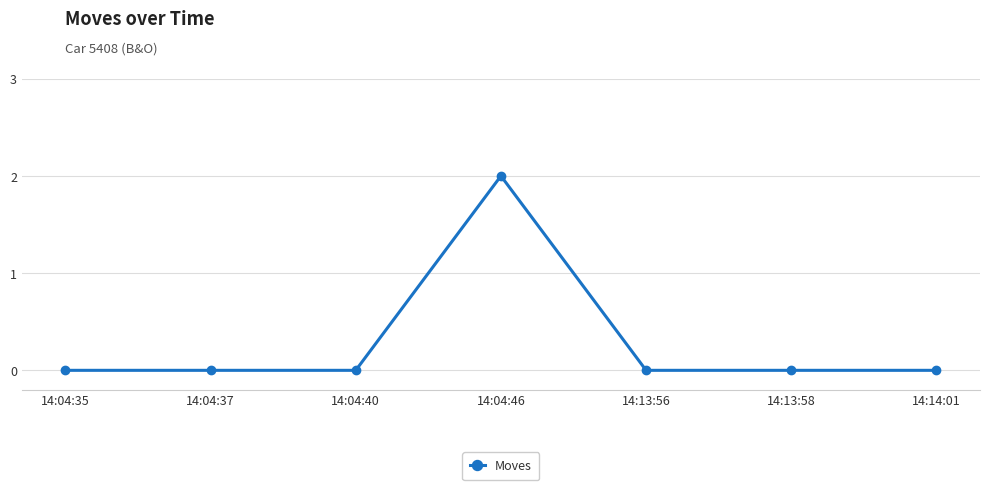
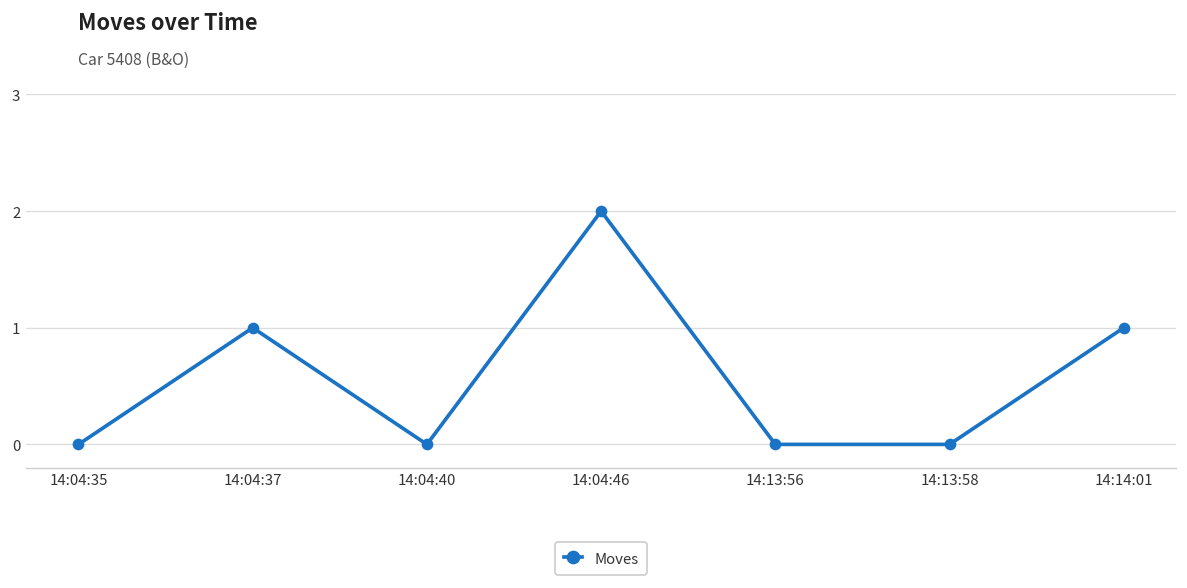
  {
    "14:04:35": 0,
-   "14:04:37": 0,
+   "14:04:37": 1,
    "14:04:40": 0,
    "14:04:46": 2,
    "14:13:56": 0,
    "14:13:58": 0,
-   "14:14:01": 0
+   "14:14:01": 1
  }
